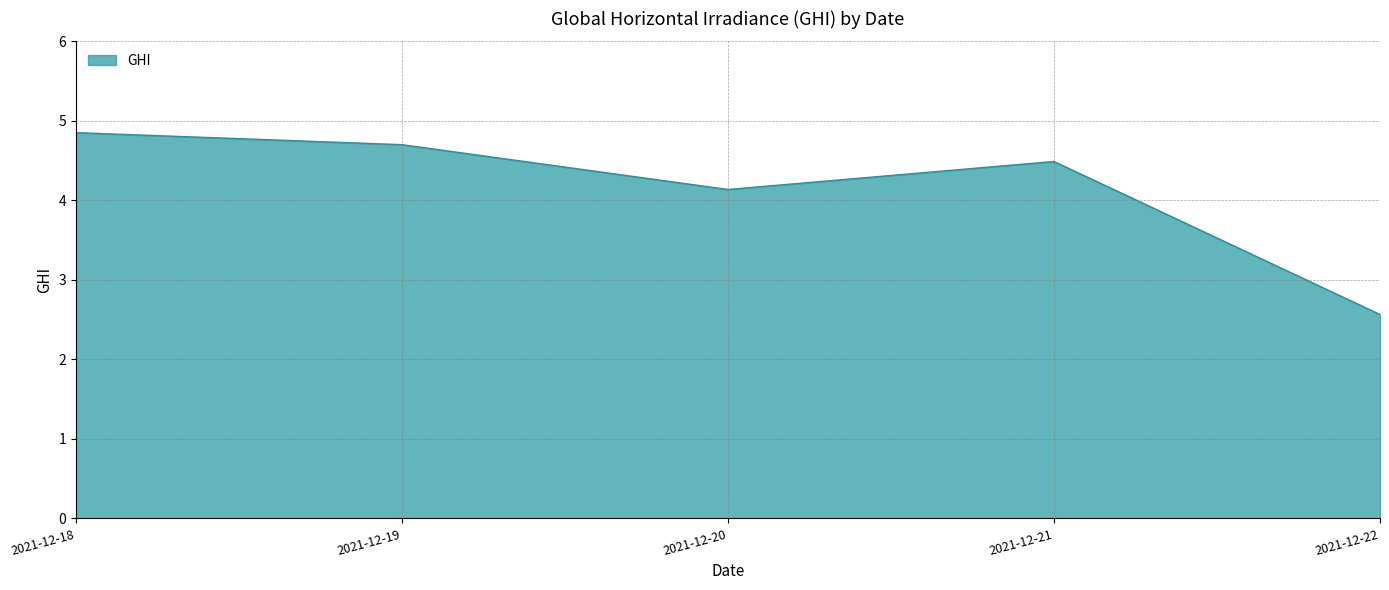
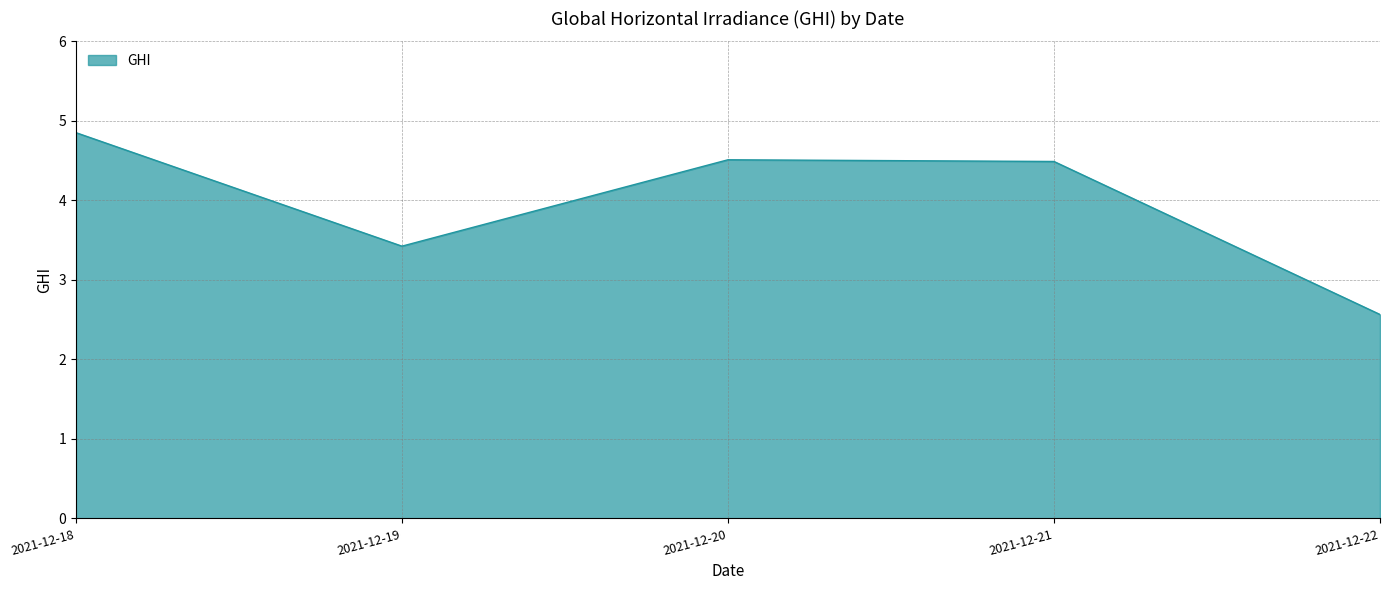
  {
    "2021-12-18": 4.9,
-   "2021-12-19": 4.7,
-   "2021-12-20": 4.1,
+   "2021-12-19": 3.4,
+   "2021-12-20": 4.5,
    "2021-12-21": 4.5,
    "2021-12-22": 2.6
  }
